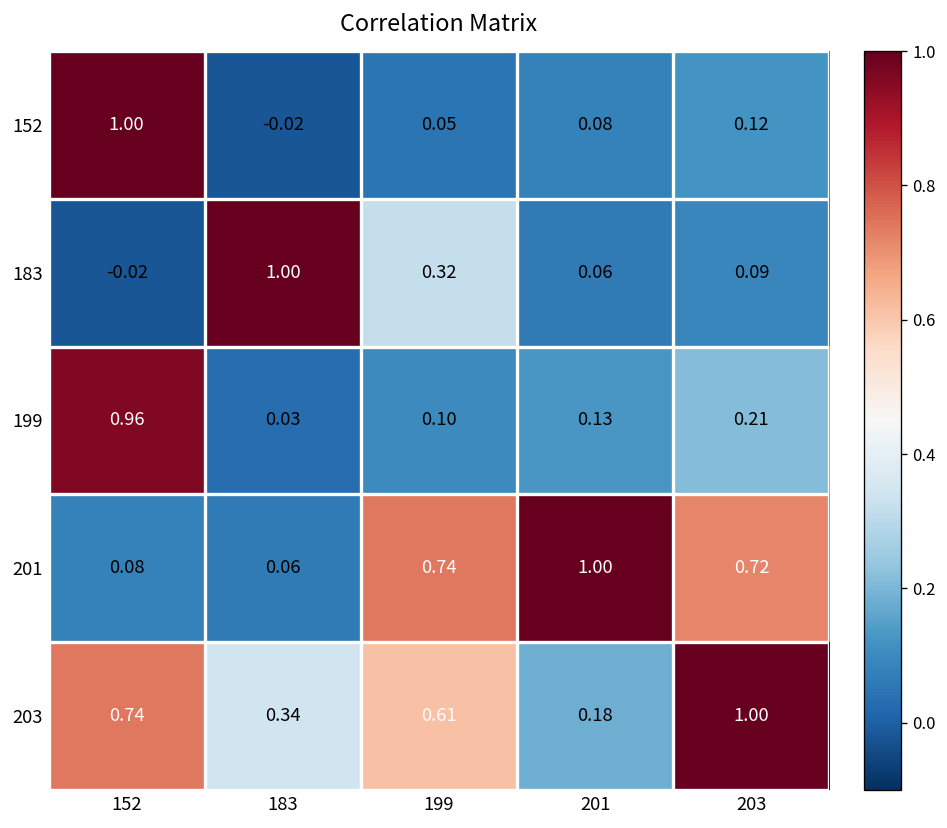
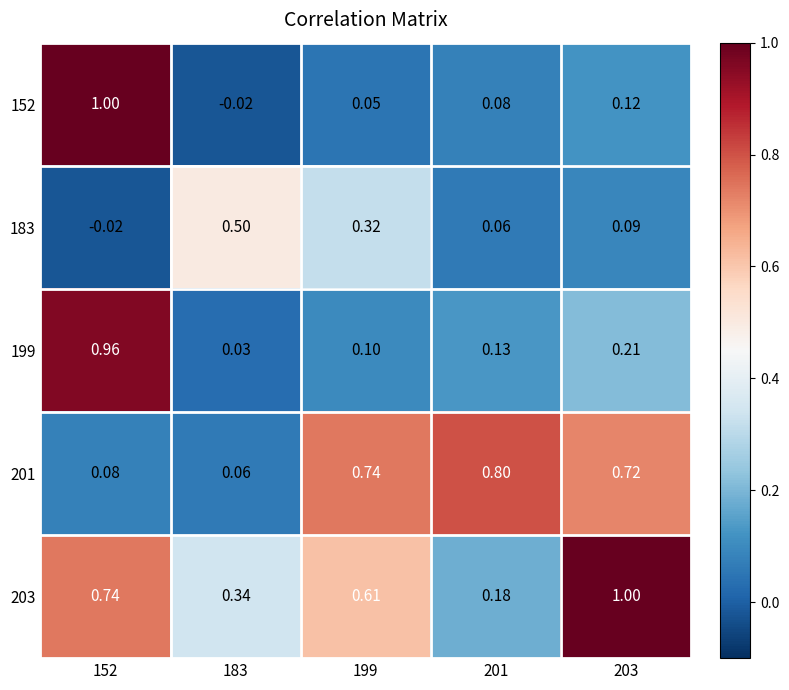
  {
    "152": {
      "152": 1.00,
      "183": -0.02,
      "199": 0.05,
      "201": 0.08,
      "203": 0.12
    },
    "183": {
      "152": -0.02,
-     "183": 1.00,
+     "183": 0.50,
      "199": 0.32,
      "201": 0.06,
      "203": 0.09
    },
    "199": {
      "152": 0.96,
      "183": 0.03,
      "199": 0.10,
      "201": 0.13,
      "203": 0.21
    },
    "201": {
      "152": 0.08,
      "183": 0.06,
      "199": 0.74,
-     "201": 1.00,
+     "201": 0.80,
      "203": 0.72
    },
    "203": {
      "152": 0.74,
      "183": 0.34,
      "199": 0.61,
      "201": 0.18,
      "203": 1.00
    }
  }
